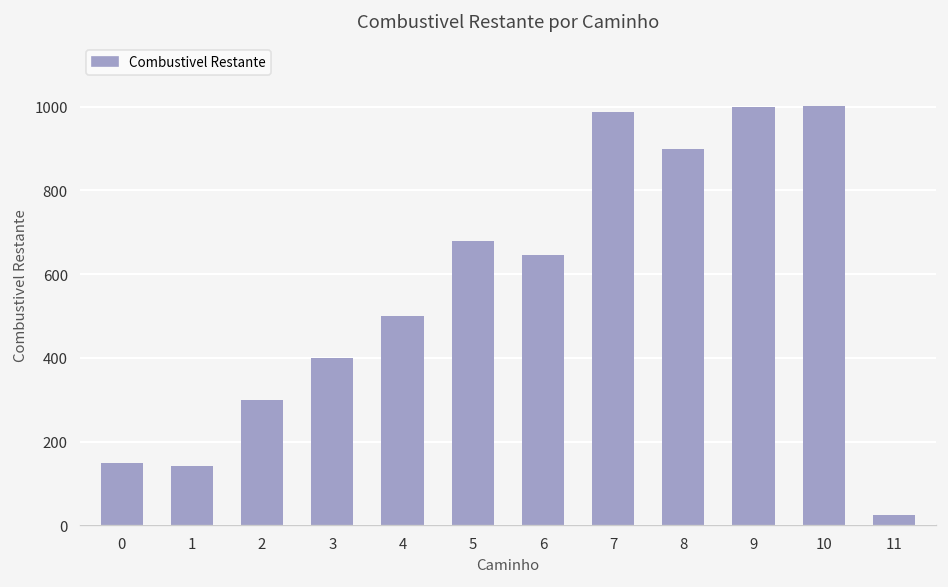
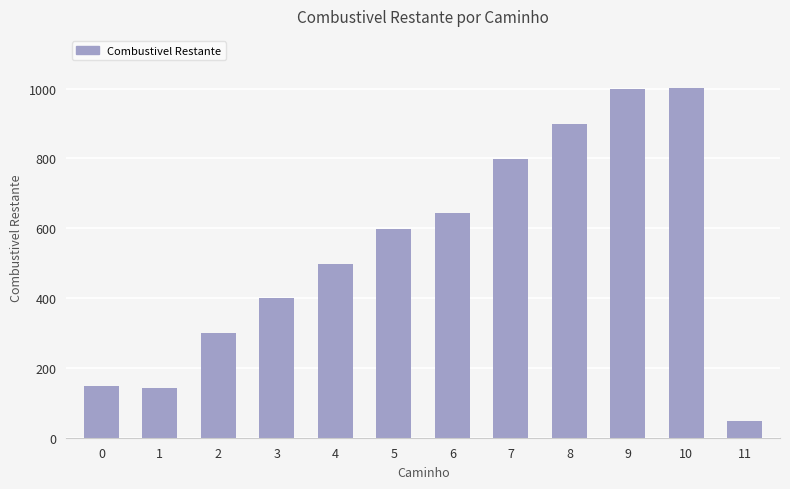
  {
    "0": 150,
    "1": 140,
    "2": 300,
    "3": 400,
    "4": 500,
-   "5": 680,
+   "5": 600,
    "6": 650,
-   "7": 990,
+   "7": 800,
    "8": 900,
    "9": 1000,
    "10": 1000,
-   "11": 30
+   "11": 50
  }
